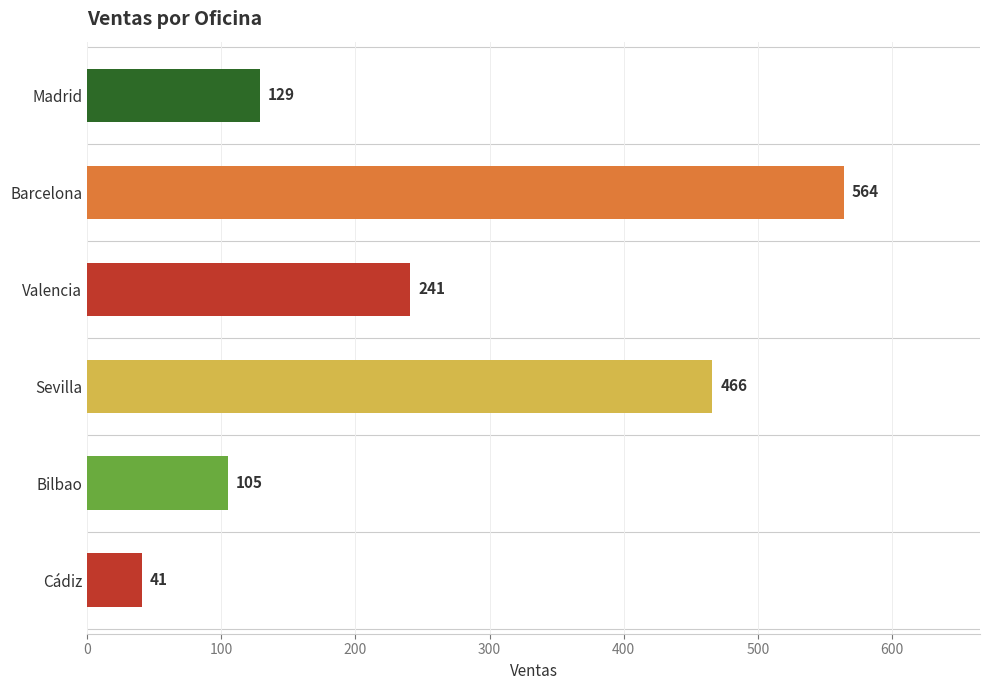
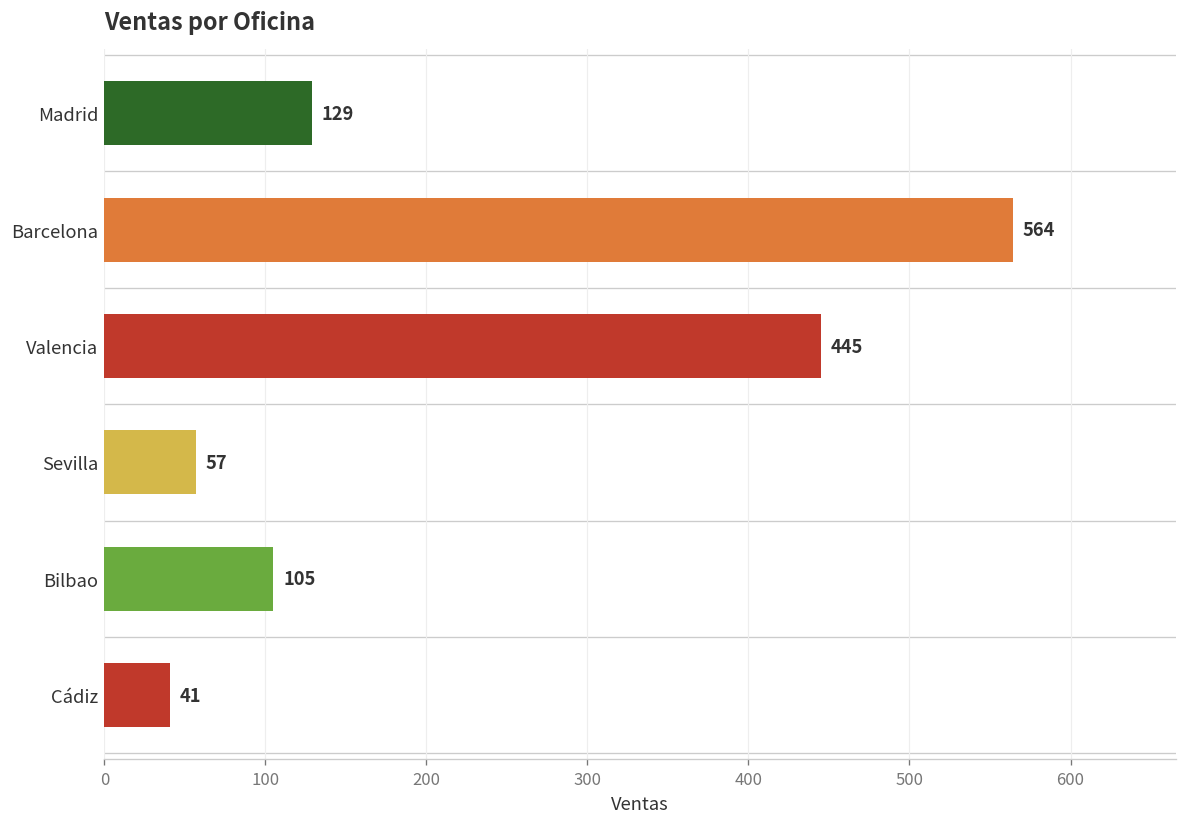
  {
    "Madrid": 129,
    "Barcelona": 564,
-   "Valencia": 241,
-   "Sevilla": 466,
+   "Valencia": 445,
+   "Sevilla": 57,
    "Bilbao": 105,
    "Cádiz": 41
  }
